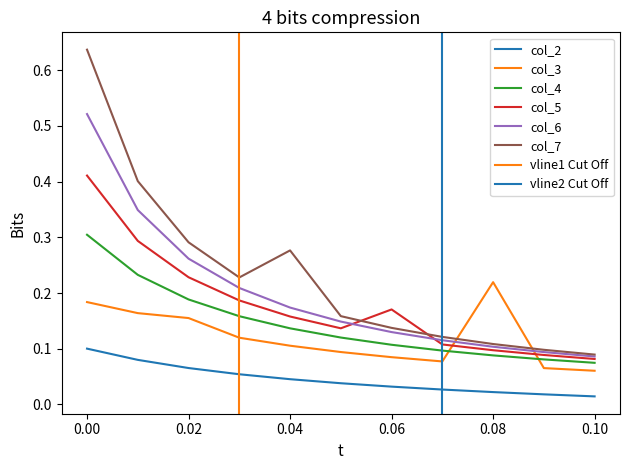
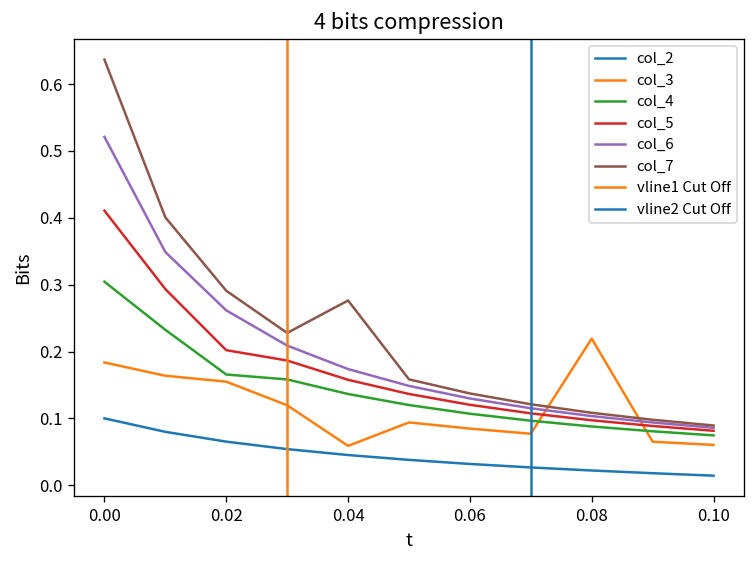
  {
    "col_2": {
      "0.00": 0.10,
      "0.02": 0.07,
      "0.04": 0.05,
      "0.06": 0.03,
      "0.08": 0.02,
      "0.10": 0.01
    },
    "col_3": {
      "0.00": 0.18,
      "0.02": 0.16,
-     "0.04": 0.11,
+     "0.04": 0.06,
      "0.06": 0.08,
      "0.08": 0.22,
      "0.10": 0.06
    },
    "col_4": {
      "0.00": 0.30,
-     "0.02": 0.19,
+     "0.02": 0.17,
      "0.04": 0.14,
      "0.06": 0.11,
      "0.08": 0.09,
      "0.10": 0.07
    },
    "col_5": {
      "0.00": 0.41,
-     "0.02": 0.23,
+     "0.02": 0.20,
      "0.04": 0.16,
-     "0.06": 0.17,
+     "0.06": 0.12,
      "0.08": 0.10
    },
    "col_6": {
      "0.00": 0.52,
      "0.02": 0.26,
      "0.04": 0.17,
      "0.06": 0.13,
      "0.08": 0.10
    },
    "col_7": {
      "0.00": 0.64,
      "0.02": 0.29,
      "0.04": 0.28,
      "0.06": 0.14,
      "0.08": 0.11
    }
  }
